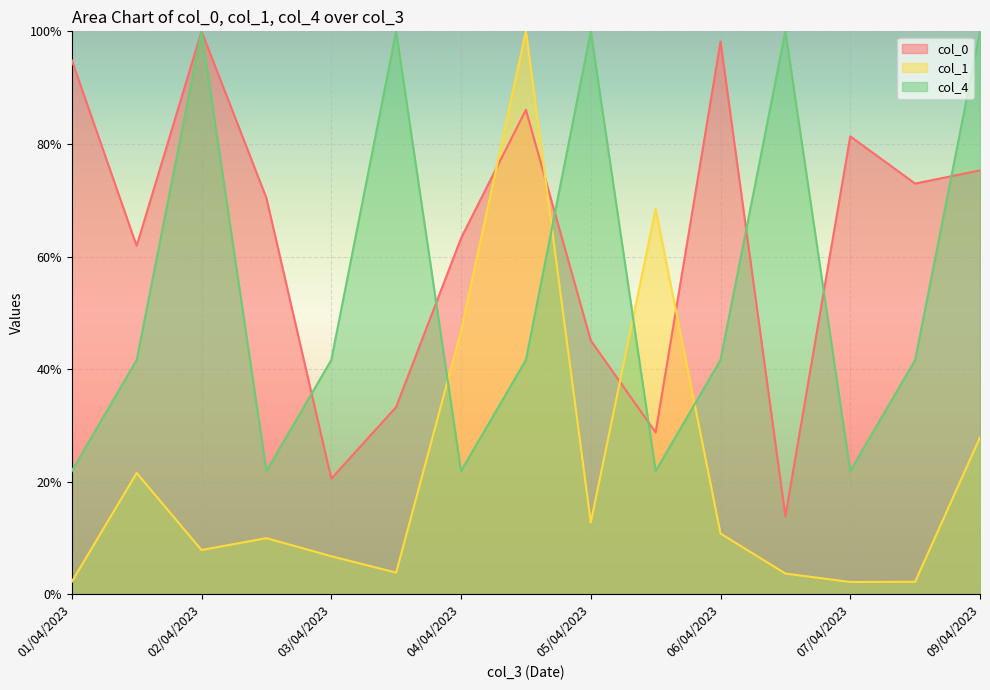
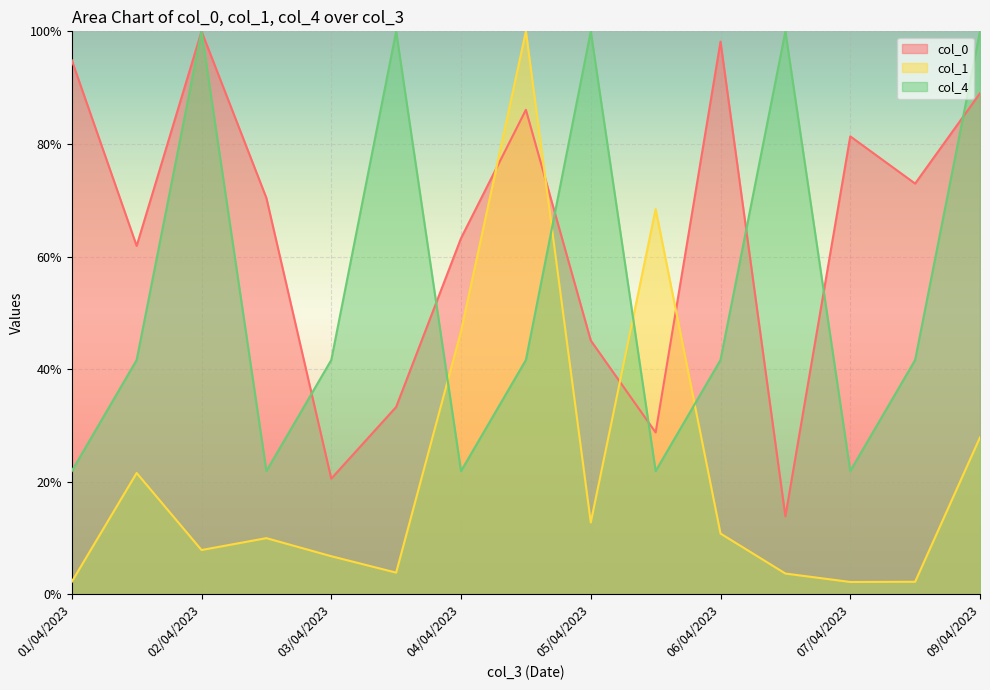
  {
    "col_0": {
      "07/04/2023": "81%",
-     "09/04/2023": "75%"
+     "09/04/2023": "89%"
    },
    "col_1": {
      "07/04/2023": "2%",
      "09/04/2023": "28%"
    },
    "col_4": {
      "07/04/2023": "22%",
      "09/04/2023": "100%"
    }
  }
